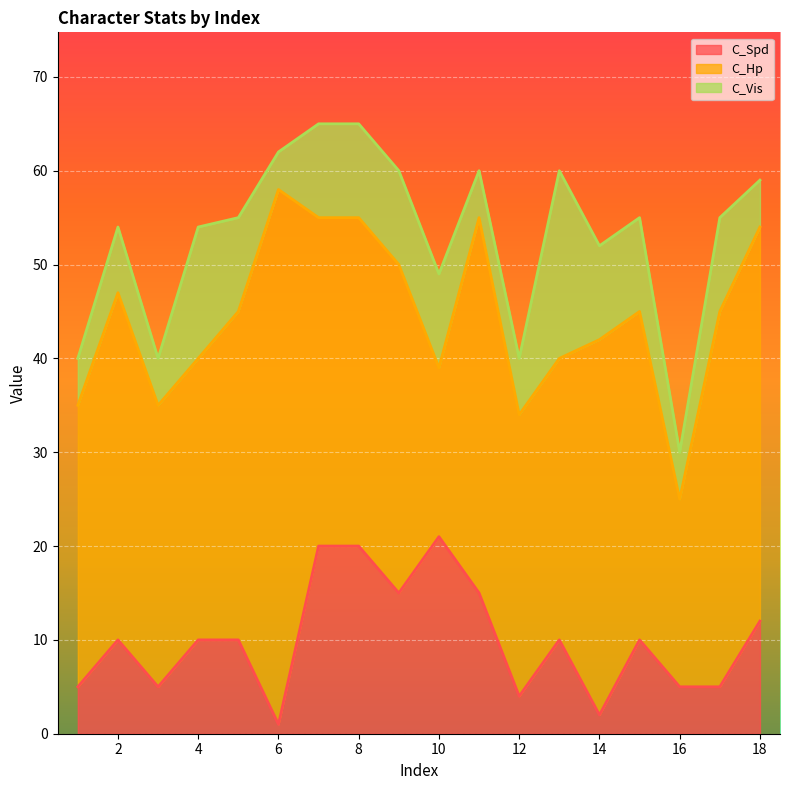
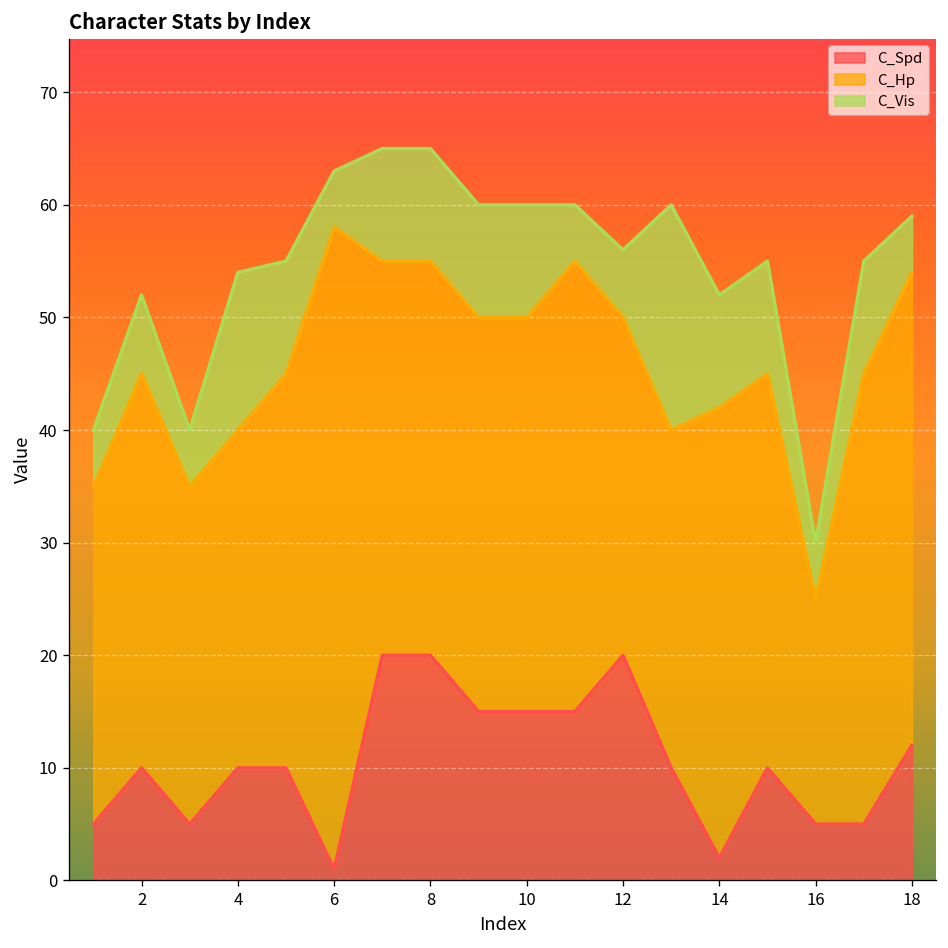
  {
    "C_Spd": {
      "2": 10,
      "4": 10,
      "6": 1,
      "8": 20,
-     "10": 21,
-     "12": 4,
+     "10": 15,
+     "12": 20,
      "14": 2,
      "16": 5,
      "18": 12
    },
    "C_Hp": {
-     "2": 37,
+     "2": 35,
      "4": 30,
      "6": 57,
      "8": 35,
-     "10": 18,
+     "10": 35,
      "12": 30,
      "14": 40,
      "16": 20,
      "18": 42
    },
    "C_Vis": {
      "2": 7,
      "4": 14,
-     "6": 4,
+     "6": 5,
      "8": 10,
      "10": 10,
      "12": 6,
      "14": 10,
      "16": 5,
      "18": 5
    }
  }
